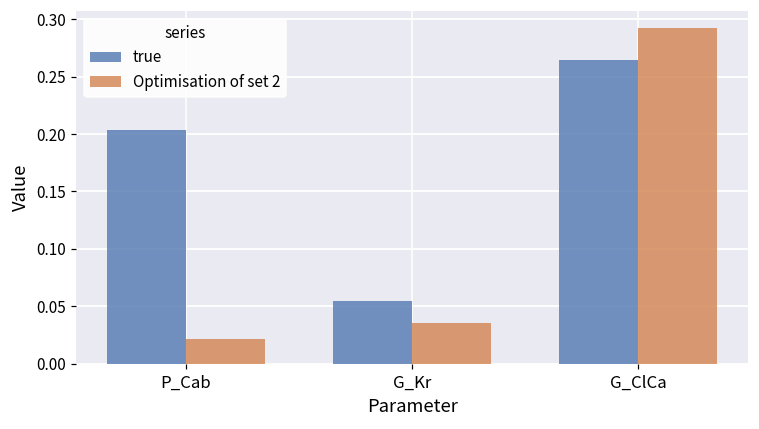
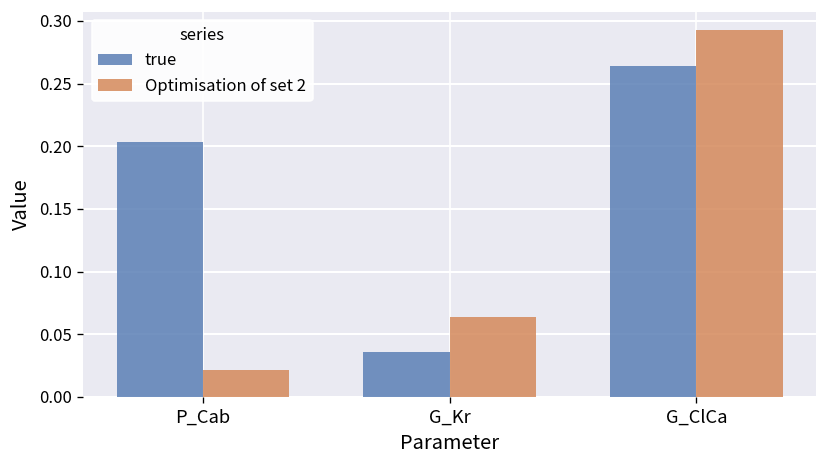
  {
    "true": {
      "P_Cab": 0.203,
-     "G_Kr": 0.055,
+     "G_Kr": 0.036,
      "G_ClCa": 0.264
    },
    "Optimisation of set 2": {
      "P_Cab": 0.022,
-     "G_Kr": 0.036,
+     "G_Kr": 0.064,
      "G_ClCa": 0.292
    }
  }
